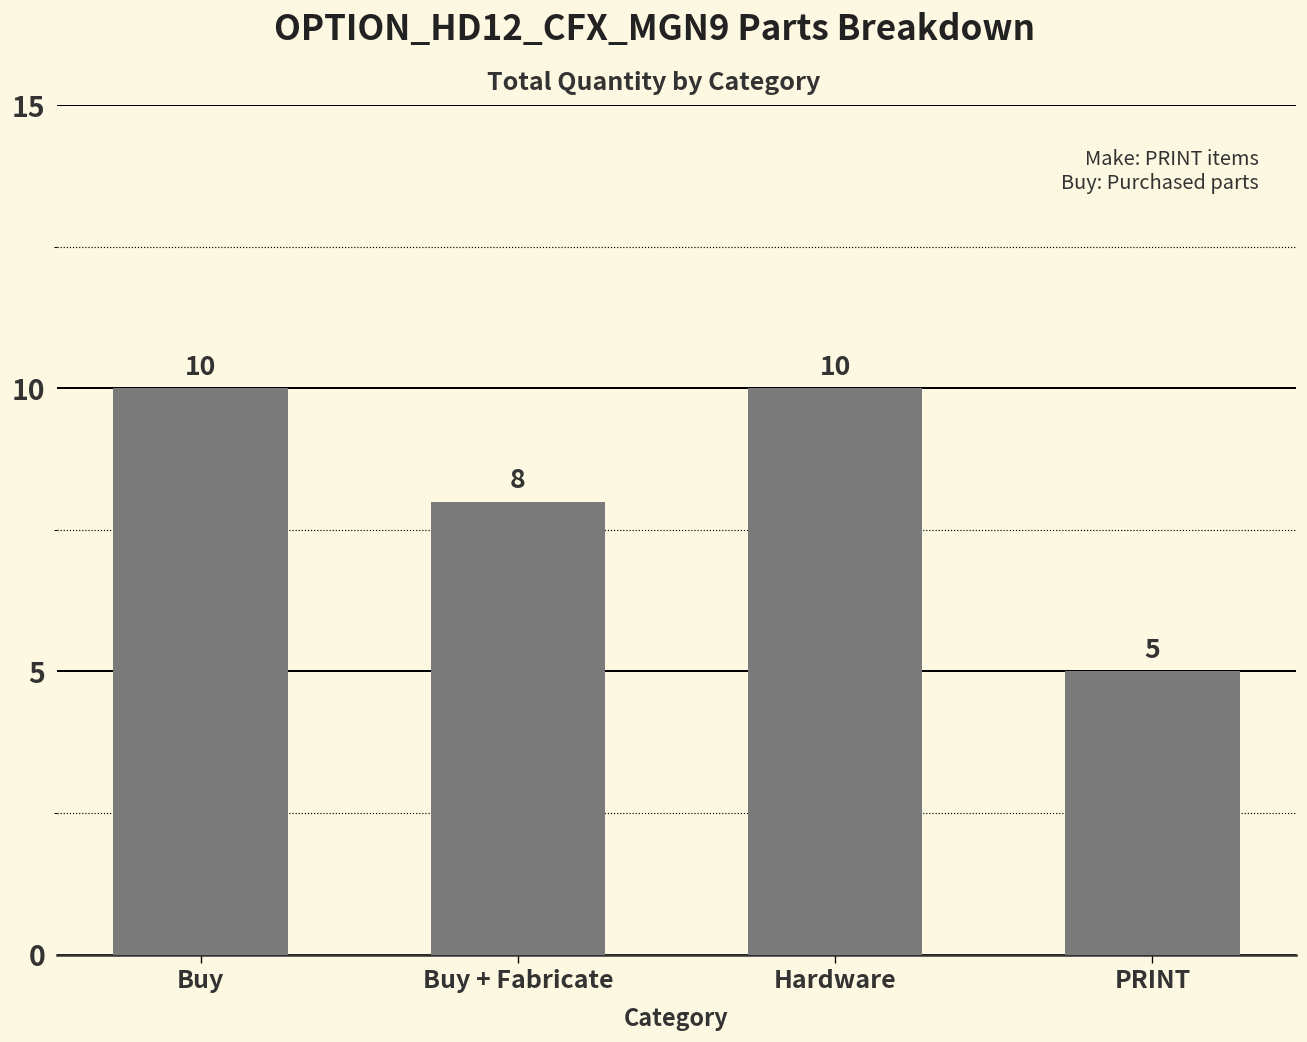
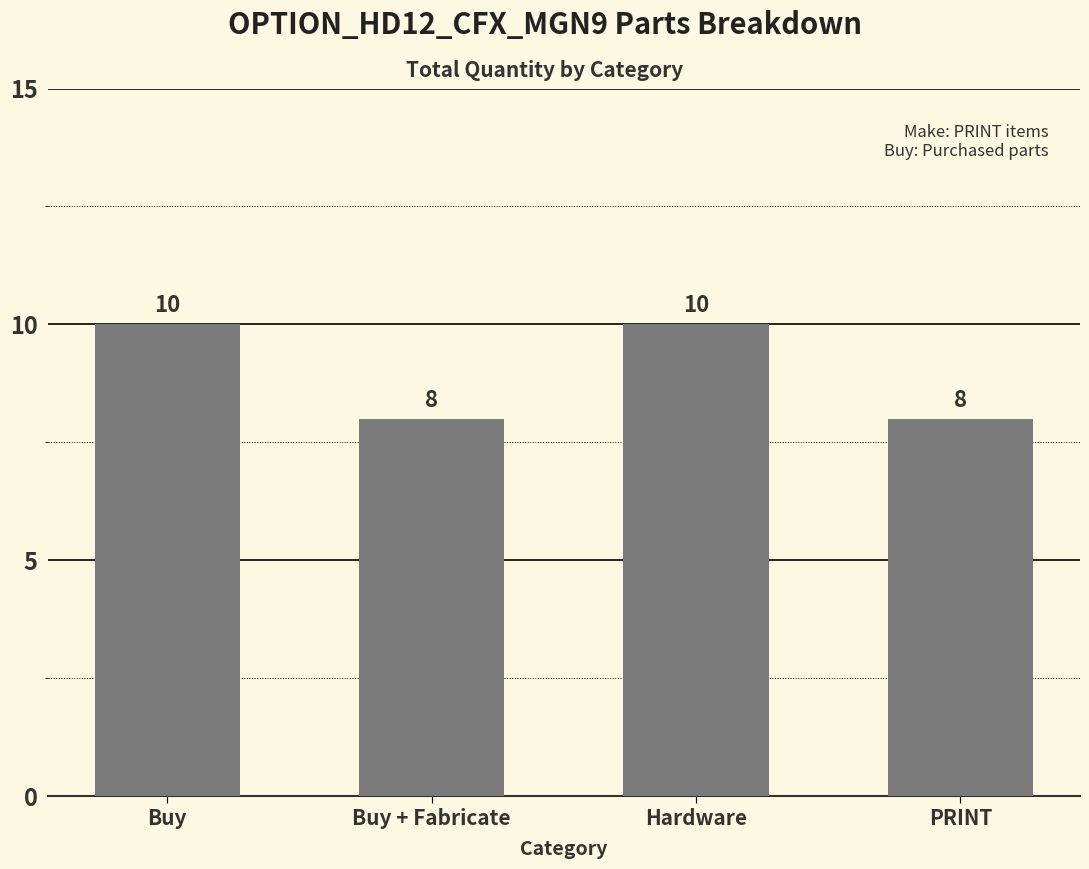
  {
    "Buy": 10,
    "Buy + Fabricate": 8,
    "Hardware": 10,
-   "PRINT": 5
+   "PRINT": 8
  }
